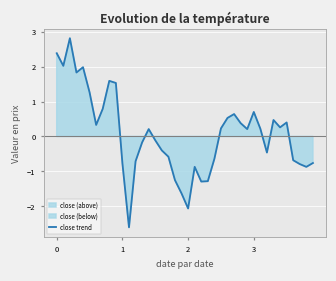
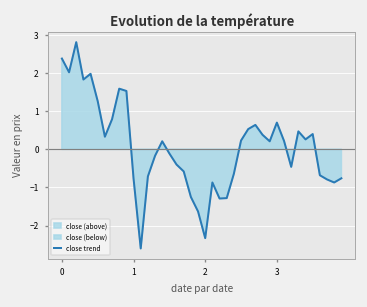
  {
    "0": 2.4,
    "1": -0.8,
-   "2": -2.1,
+   "2": -2.3,
    "3": 0.7
  }
